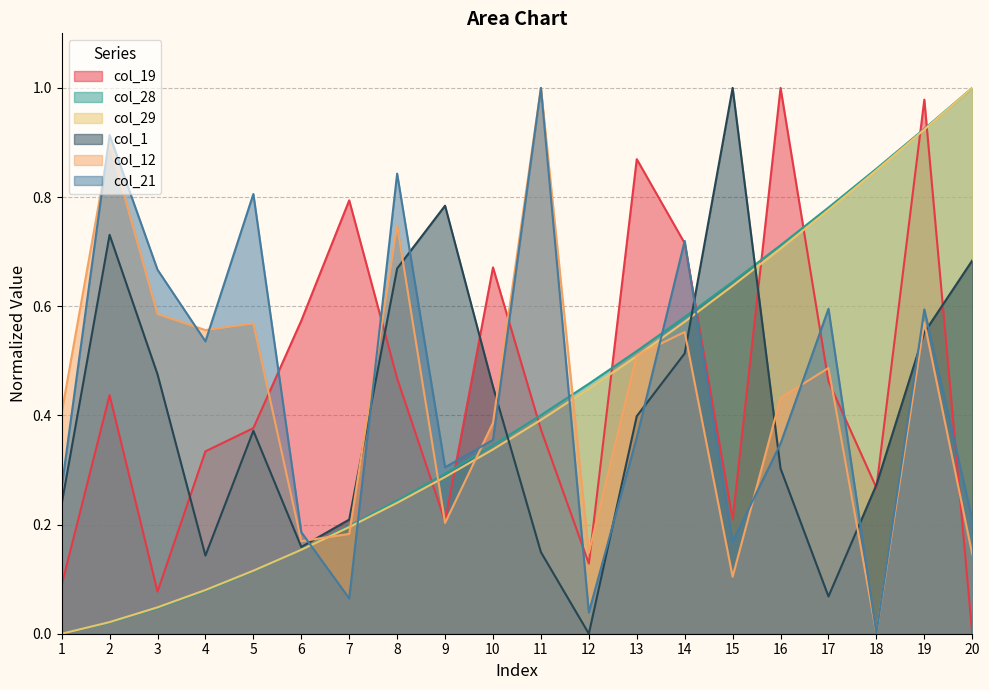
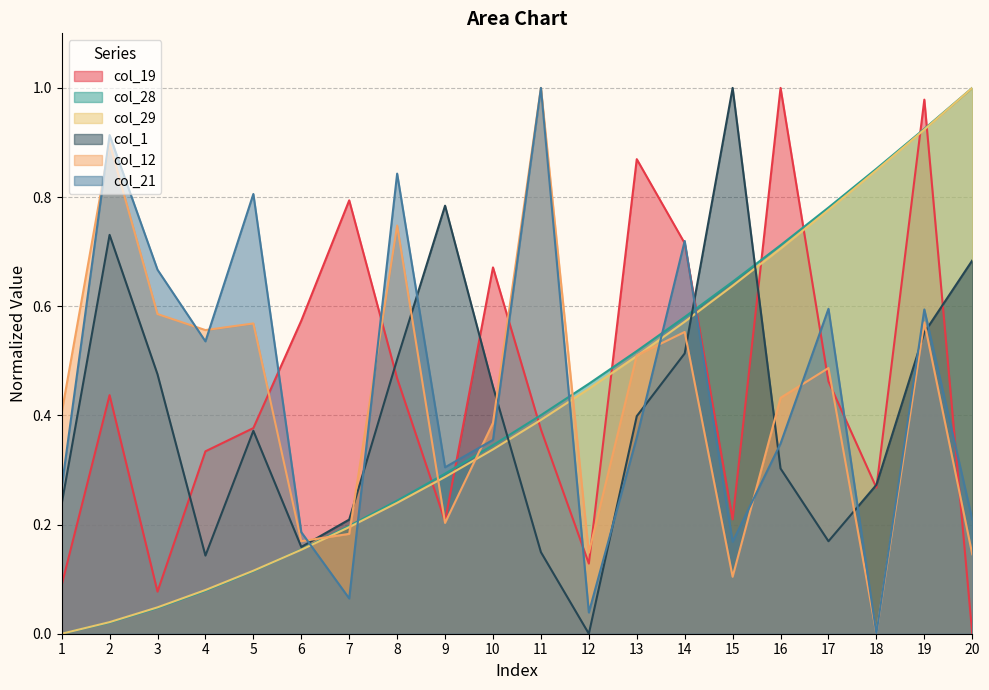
  {
    "col_19": {
      "1": 0.09,
      "2": 0.44,
      "3": 0.08,
      "4": 0.33,
      "5": 0.38,
      "6": 0.57,
      "7": 0.79,
      "8": 0.47,
      "10": 0.67,
      "11": 0.37,
      "12": 0.13,
      "13": 0.87,
      "15": 0.21,
      "16": 1.00,
      "17": 0.46,
      "18": 0.27,
      "19": 0.98,
      "20": 0.00
    },
    "col_1": {
      "1": 0.24,
      "2": 0.73,
      "3": 0.48,
      "4": 0.14,
      "5": 0.37,
      "7": 0.21,
-     "8": 0.67,
+     "8": 0.50,
      "9": 0.78,
      "10": 0.45,
      "11": 0.15,
      "12": 0.00,
      "13": 0.40,
      "14": 0.51,
      "15": 1.00,
      "16": 0.30,
-     "17": 0.07,
+     "17": 0.17,
      "18": 0.27,
      "19": 0.55,
      "20": 0.68
    }
  }
